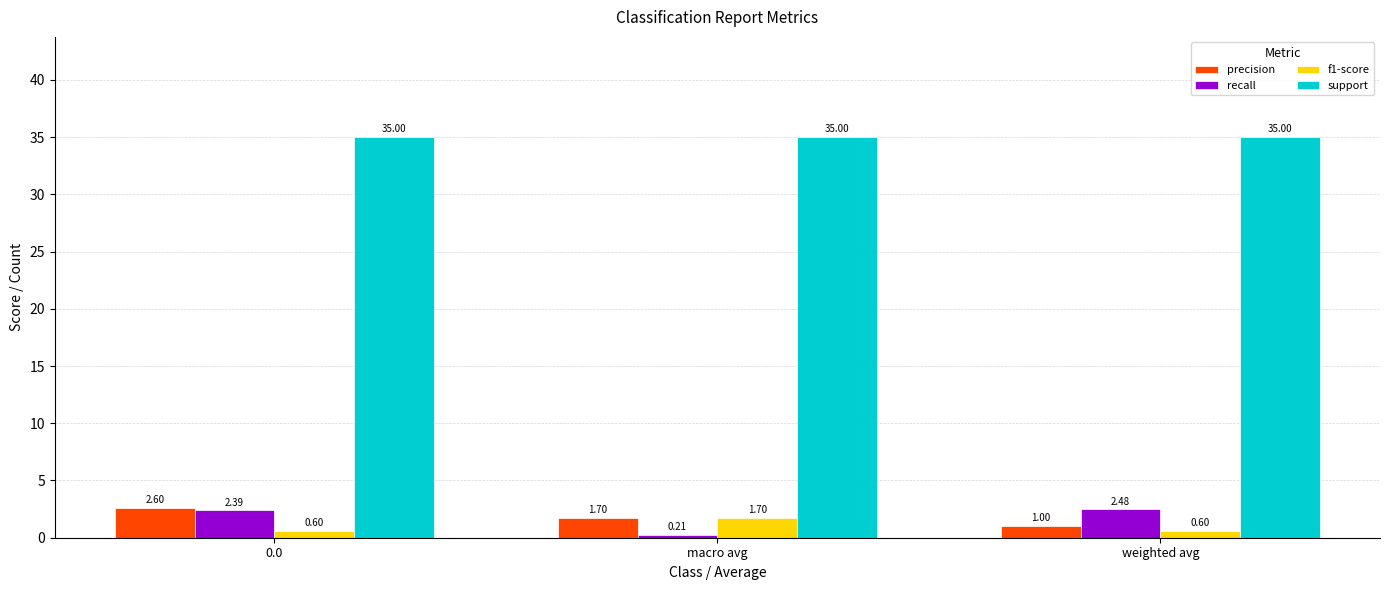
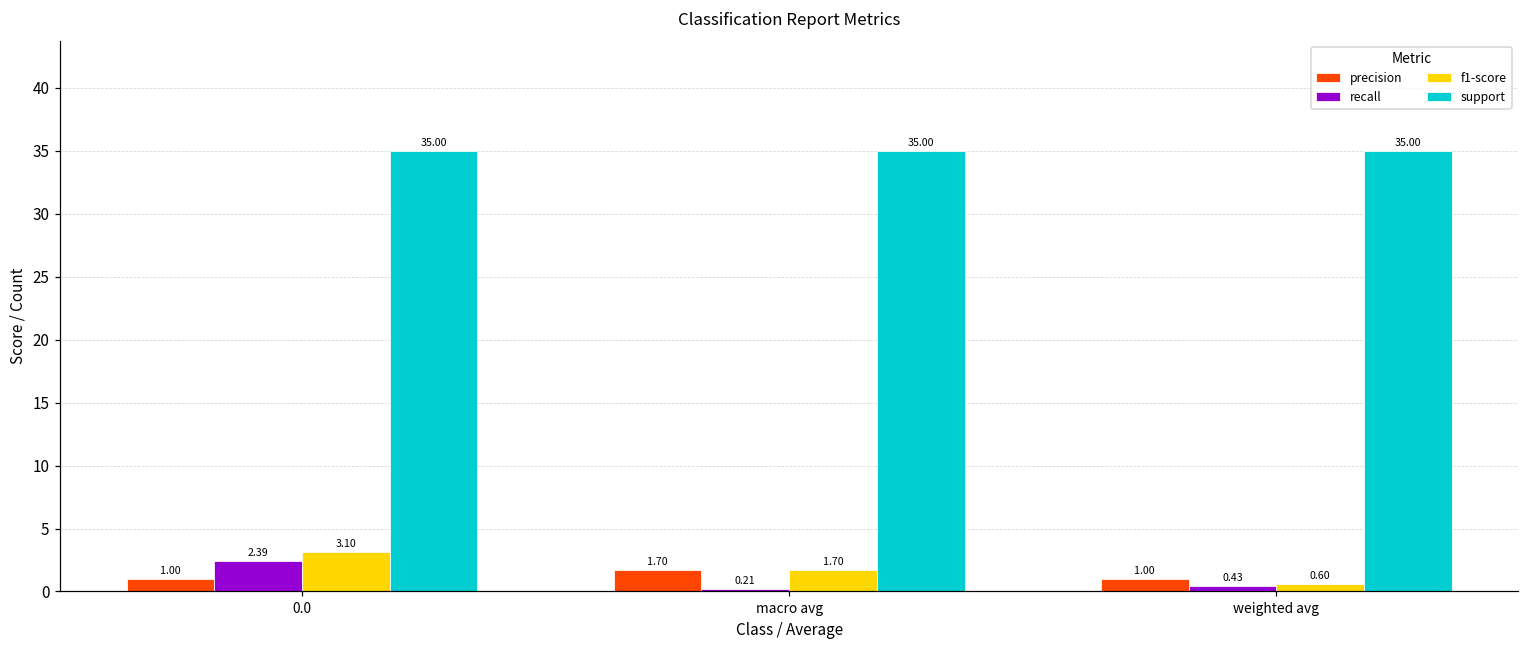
  {
    "precision": {
-     "0.0": 2.60,
+     "0.0": 1.00,
      "macro avg": 1.70,
      "weighted avg": 1.00
    },
    "recall": {
      "0.0": 2.39,
      "macro avg": 0.21,
-     "weighted avg": 2.48
+     "weighted avg": 0.43
    },
    "f1-score": {
-     "0.0": 0.60,
+     "0.0": 3.10,
      "macro avg": 1.70,
      "weighted avg": 0.60
    },
    "support": {
      "0.0": 35.00,
      "macro avg": 35.00,
      "weighted avg": 35.00
    }
  }
